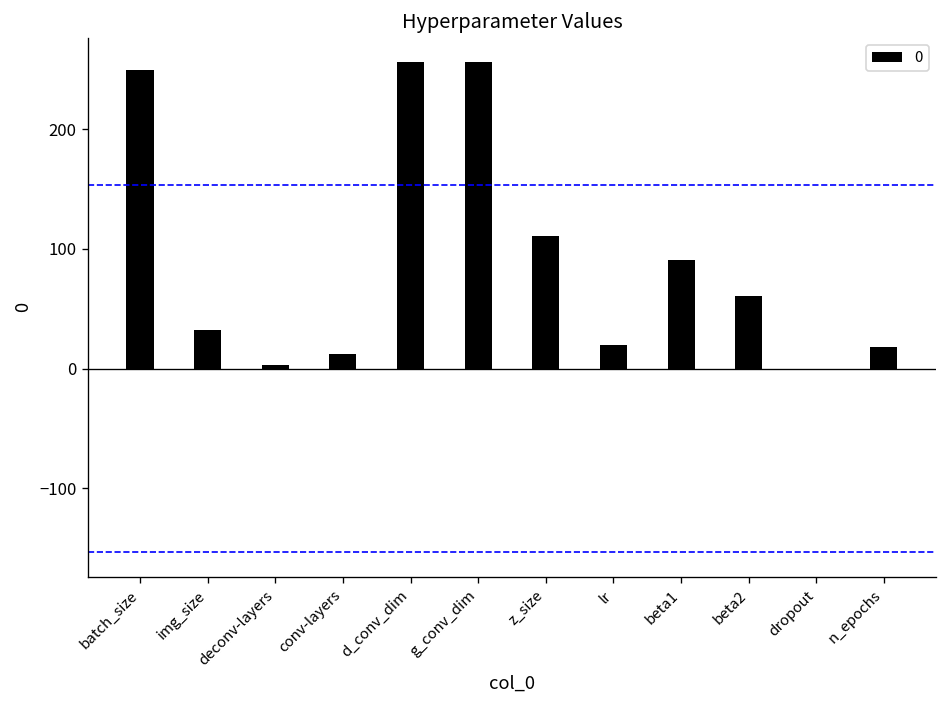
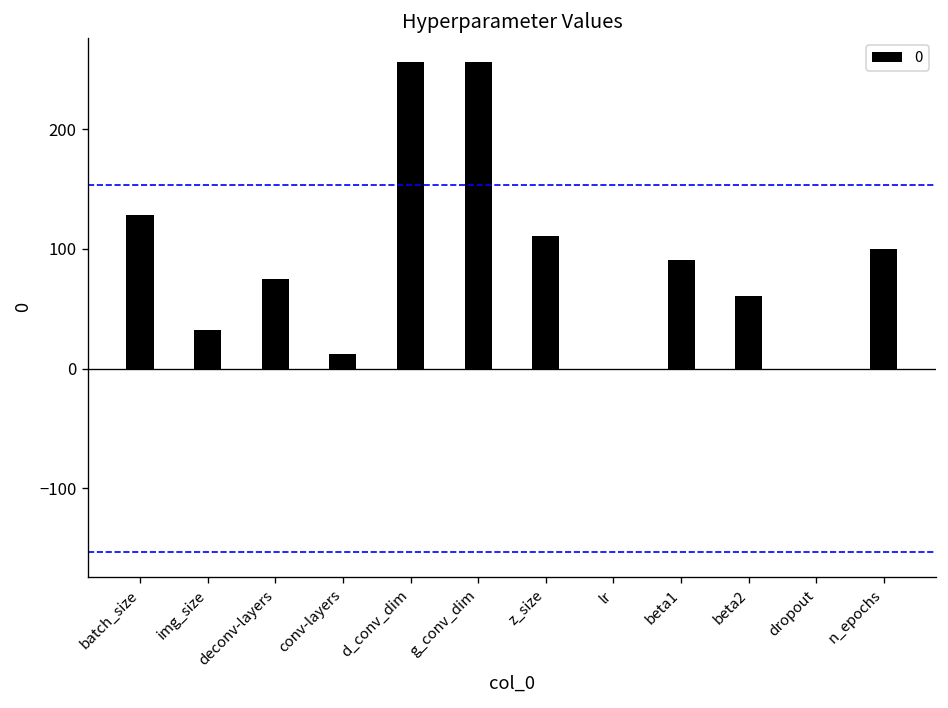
  {
-   "batch_size": 250,
+   "batch_size": 130,
    "img_size": 30,
-   "deconv-layers": 0,
+   "deconv-layers": 80,
    "conv-layers": 10,
    "d_conv_dim": 260,
    "g_conv_dim": 260,
    "z_size": 110,
-   "lr": 20,
+   "lr": 0,
    "beta1": 90,
    "beta2": 60,
    "dropout": 0,
-   "n_epochs": 20
+   "n_epochs": 100
  }
